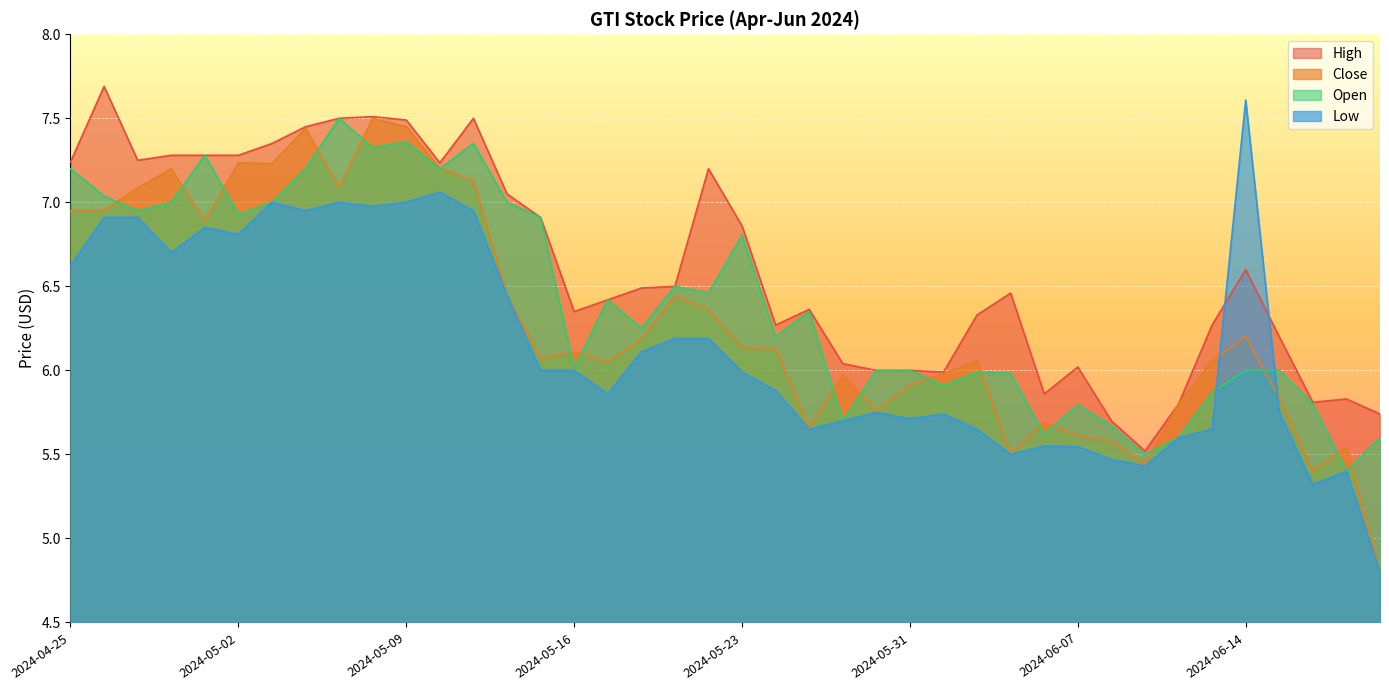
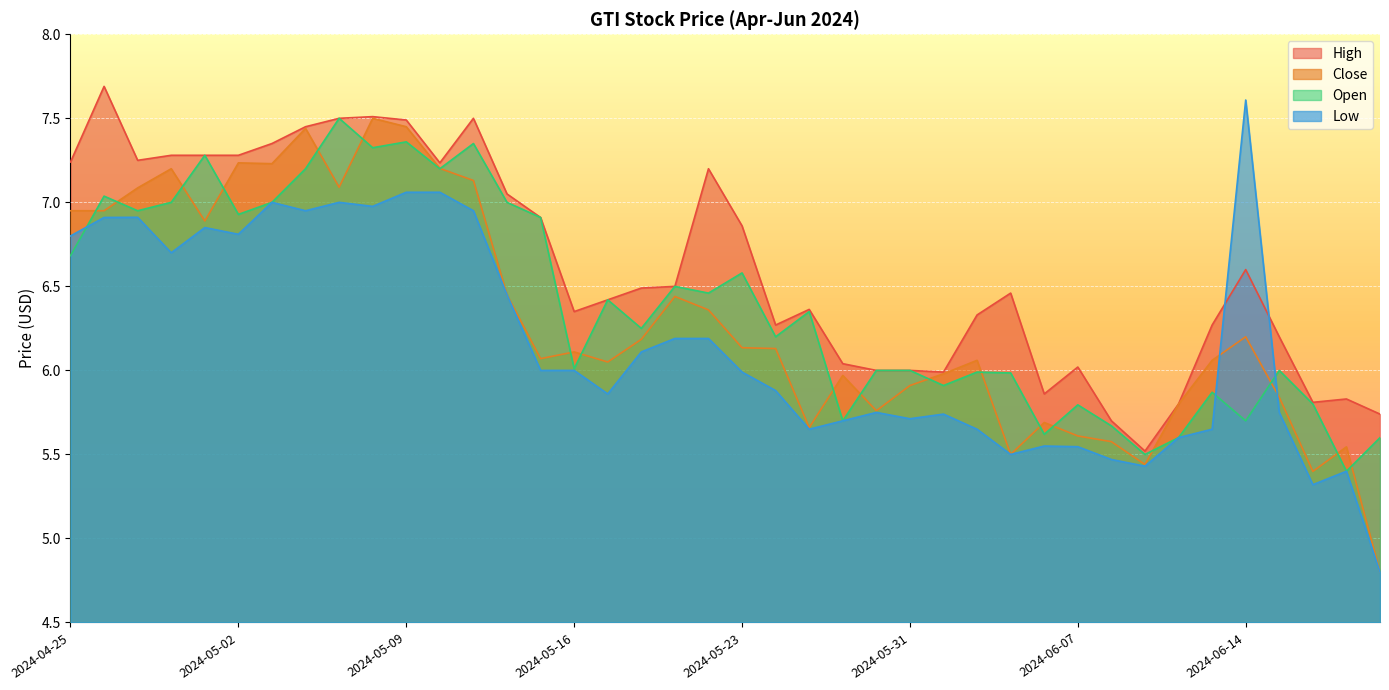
  {
    "Open": {
-     "2024-04-25": 7.20,
+     "2024-04-25": 6.68,
      "2024-05-02": 6.93,
      "2024-05-09": 7.36,
-     "2024-05-23": 6.80,
+     "2024-05-23": 6.58,
      "2024-06-07": 5.80,
-     "2024-06-14": 6.0
+     "2024-06-14": 5.7
    },
    "Low": {
-     "2024-04-25": 6.62,
+     "2024-04-25": 6.80,
      "2024-05-02": 6.81,
-     "2024-05-09": 7.00,
+     "2024-05-09": 7.06,
      "2024-05-23": 5.99,
      "2024-05-31": 5.71,
      "2024-06-07": 5.55,
      "2024-06-14": 7.61
    }
  }
